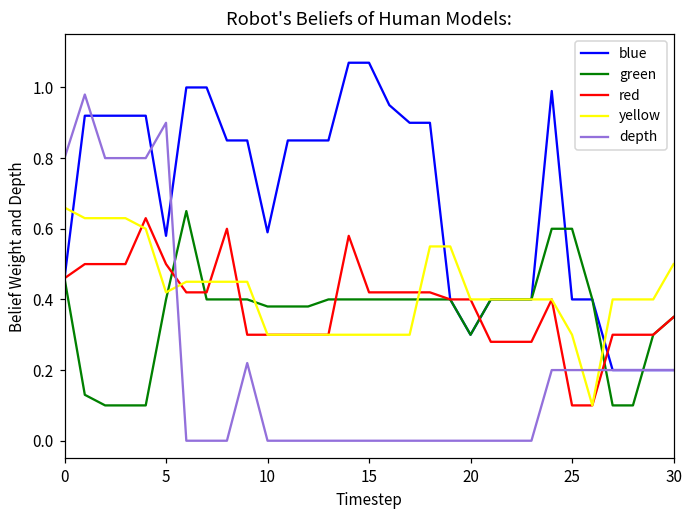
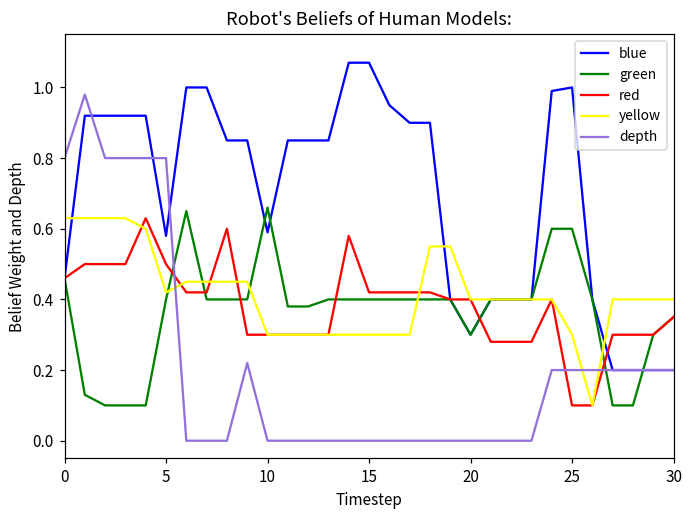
  {
    "blue": {
      "5": 0.58,
      "10": 0.59,
      "15": 1.07,
-     "25": 0.4
+     "25": 1.0
    },
    "green": {
      "5": 0.40,
-     "10": 0.38,
+     "10": 0.66,
      "15": 0.40,
      "25": 0.60
    },
    "red": {
      "5": 0.50,
      "15": 0.42,
      "25": 0.10
    },
    "yellow": {
-     "0": 0.66,
+     "0": 0.63,
      "5": 0.42,
      "15": 0.30,
      "25": 0.30,
-     "30": 0.5
+     "30": 0.4
    },
    "depth": {
      "0": 0.8,
-     "5": 0.9,
+     "5": 0.8,
      "10": 0.0,
      "15": 0.0,
      "20": 0.0,
      "25": 0.2
    }
  }
